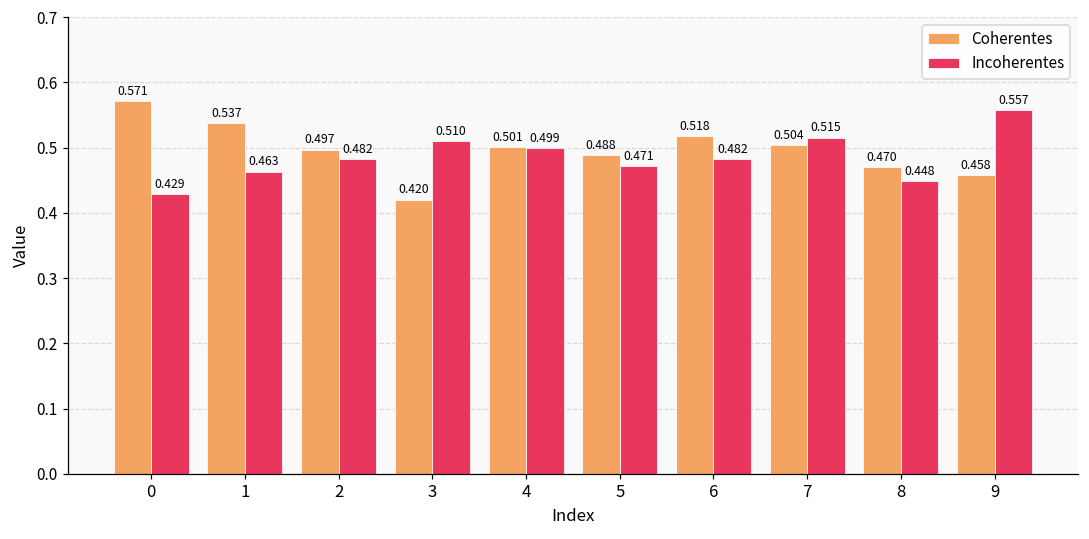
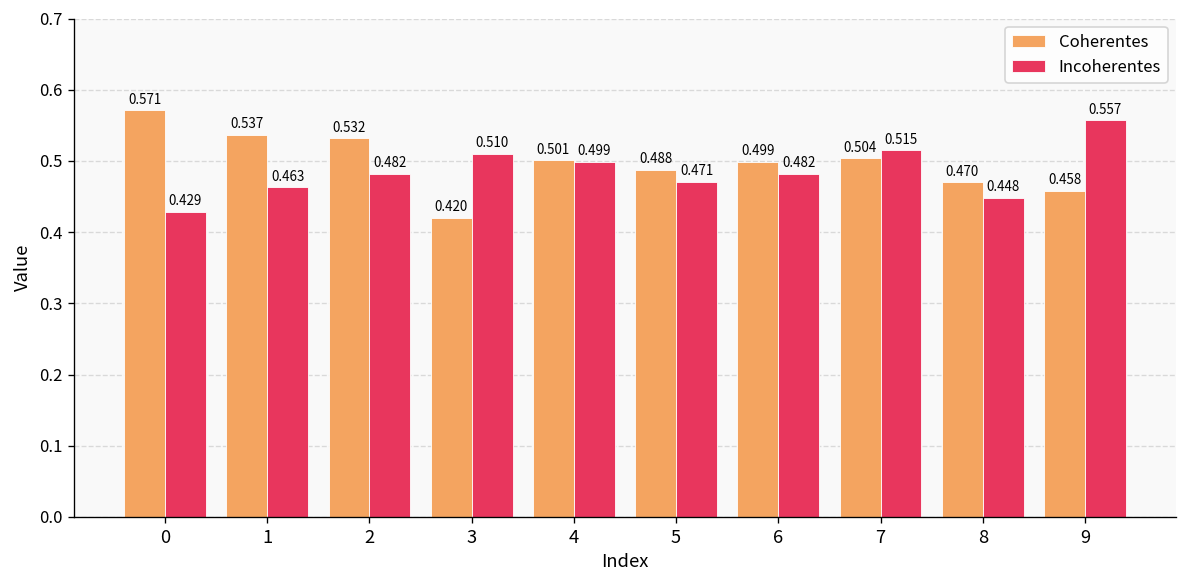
  {
    "Coherentes": {
      "0": 0.571,
      "1": 0.537,
-     "2": 0.497,
+     "2": 0.532,
      "3": 0.420,
      "4": 0.501,
      "5": 0.488,
-     "6": 0.518,
+     "6": 0.499,
      "7": 0.504,
      "8": 0.470,
      "9": 0.458
    },
    "Incoherentes": {
      "0": 0.429,
      "1": 0.463,
      "2": 0.482,
      "3": 0.510,
      "4": 0.499,
      "5": 0.471,
      "6": 0.482,
      "7": 0.515,
      "8": 0.448,
      "9": 0.557
    }
  }
